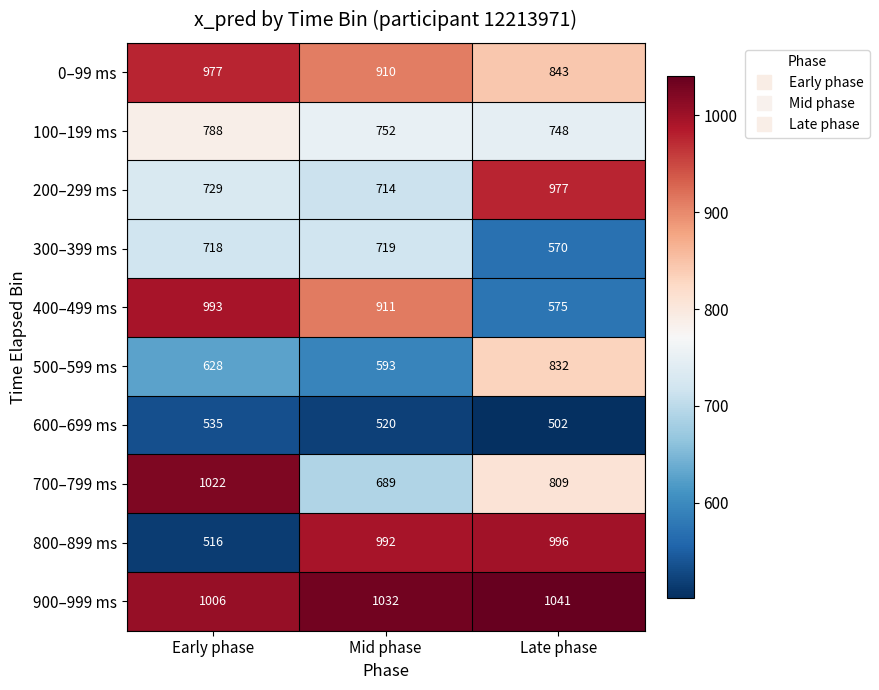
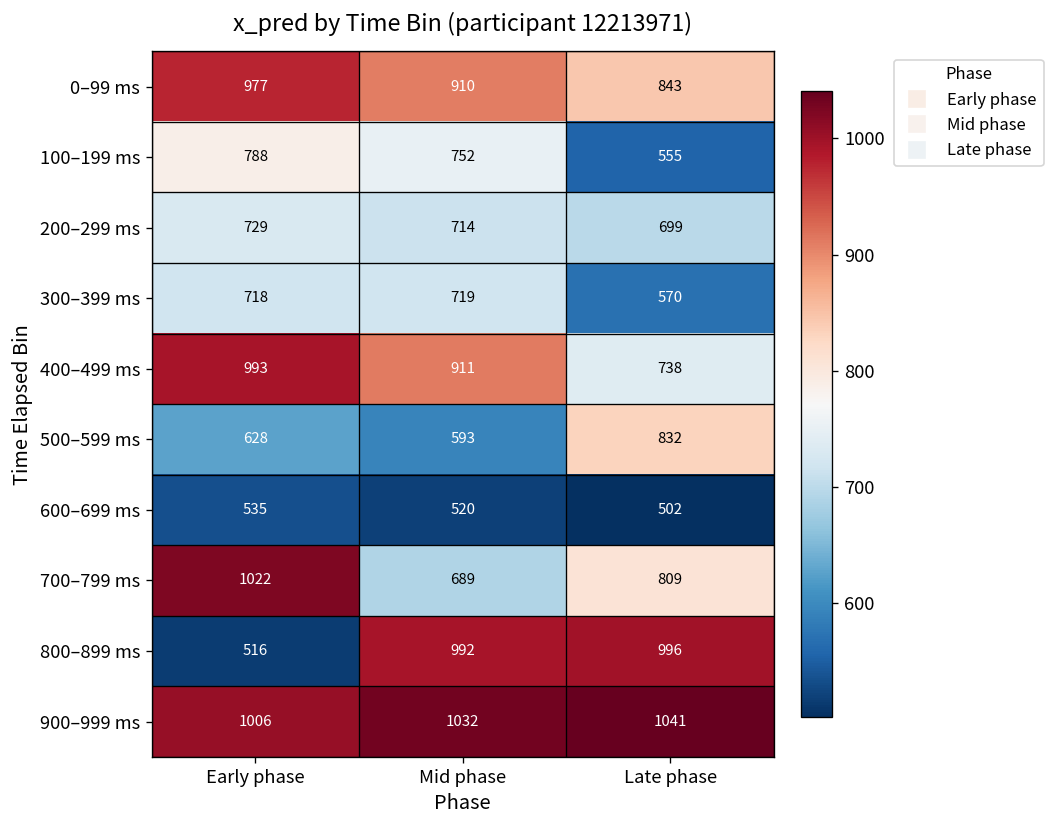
  {
    "0–99 ms": {
      "Early phase": 977,
      "Mid phase": 910,
      "Late phase": 843
    },
    "100–199 ms": {
      "Early phase": 788,
      "Mid phase": 752,
-     "Late phase": 748
+     "Late phase": 555
    },
    "200–299 ms": {
      "Early phase": 729,
      "Mid phase": 714,
-     "Late phase": 977
+     "Late phase": 699
    },
    "300–399 ms": {
      "Early phase": 718,
      "Mid phase": 719,
      "Late phase": 570
    },
    "400–499 ms": {
      "Early phase": 993,
      "Mid phase": 911,
-     "Late phase": 575
+     "Late phase": 738
    },
    "500–599 ms": {
      "Early phase": 628,
      "Mid phase": 593,
      "Late phase": 832
    },
    "600–699 ms": {
      "Early phase": 535,
      "Mid phase": 520,
      "Late phase": 502
    },
    "700–799 ms": {
      "Early phase": 1022,
      "Mid phase": 689,
      "Late phase": 809
    },
    "800–899 ms": {
      "Early phase": 516,
      "Mid phase": 992,
      "Late phase": 996
    },
    "900–999 ms": {
      "Early phase": 1006,
      "Mid phase": 1032,
      "Late phase": 1041
    }
  }
